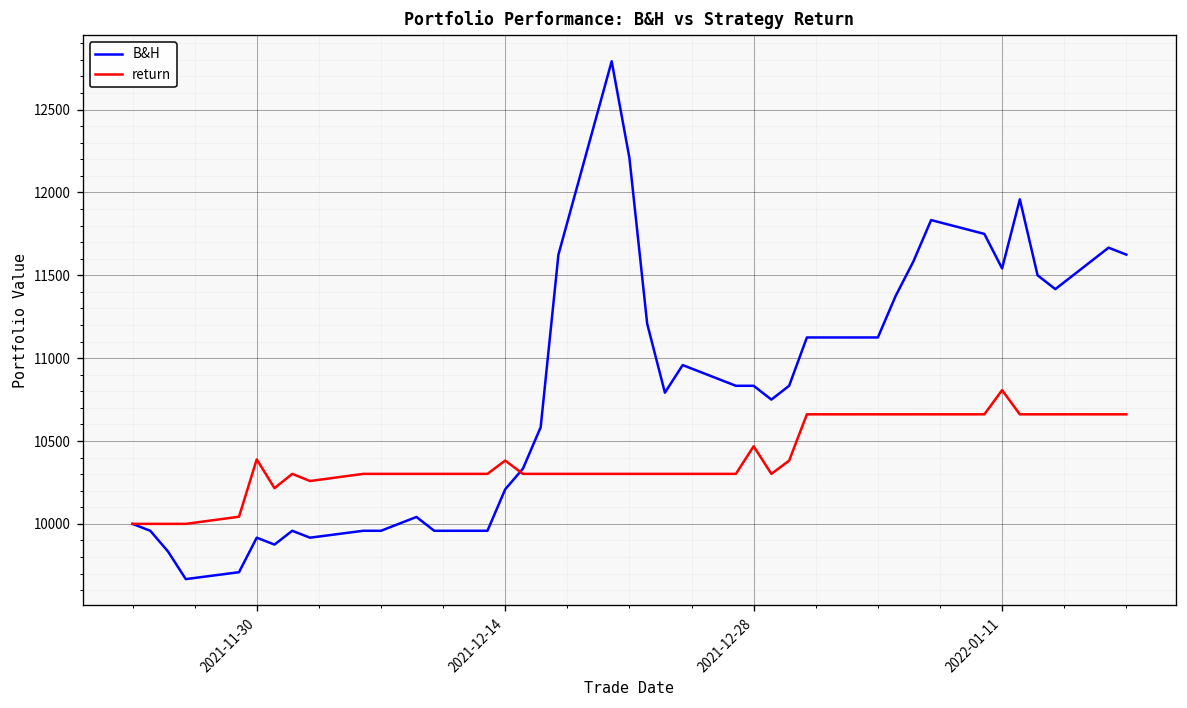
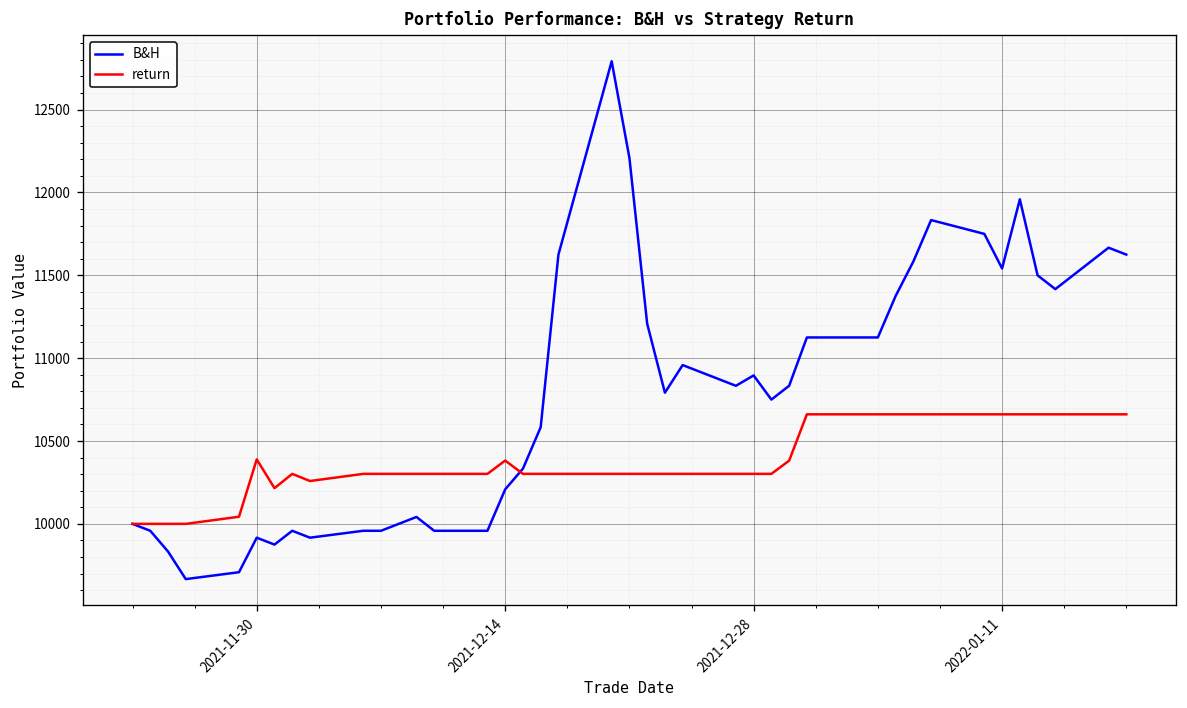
  {
    "B&H": {
      "2021-11-30": 9920,
      "2021-12-14": 10210,
-     "2021-12-28": 10830,
+     "2021-12-28": 10900,
      "2022-01-11": 11540
    },
    "return": {
      "2021-11-30": 10390,
      "2021-12-14": 10380,
-     "2021-12-28": 10470,
-     "2022-01-11": 10810
+     "2021-12-28": 10300,
+     "2022-01-11": 10660
    }
  }
